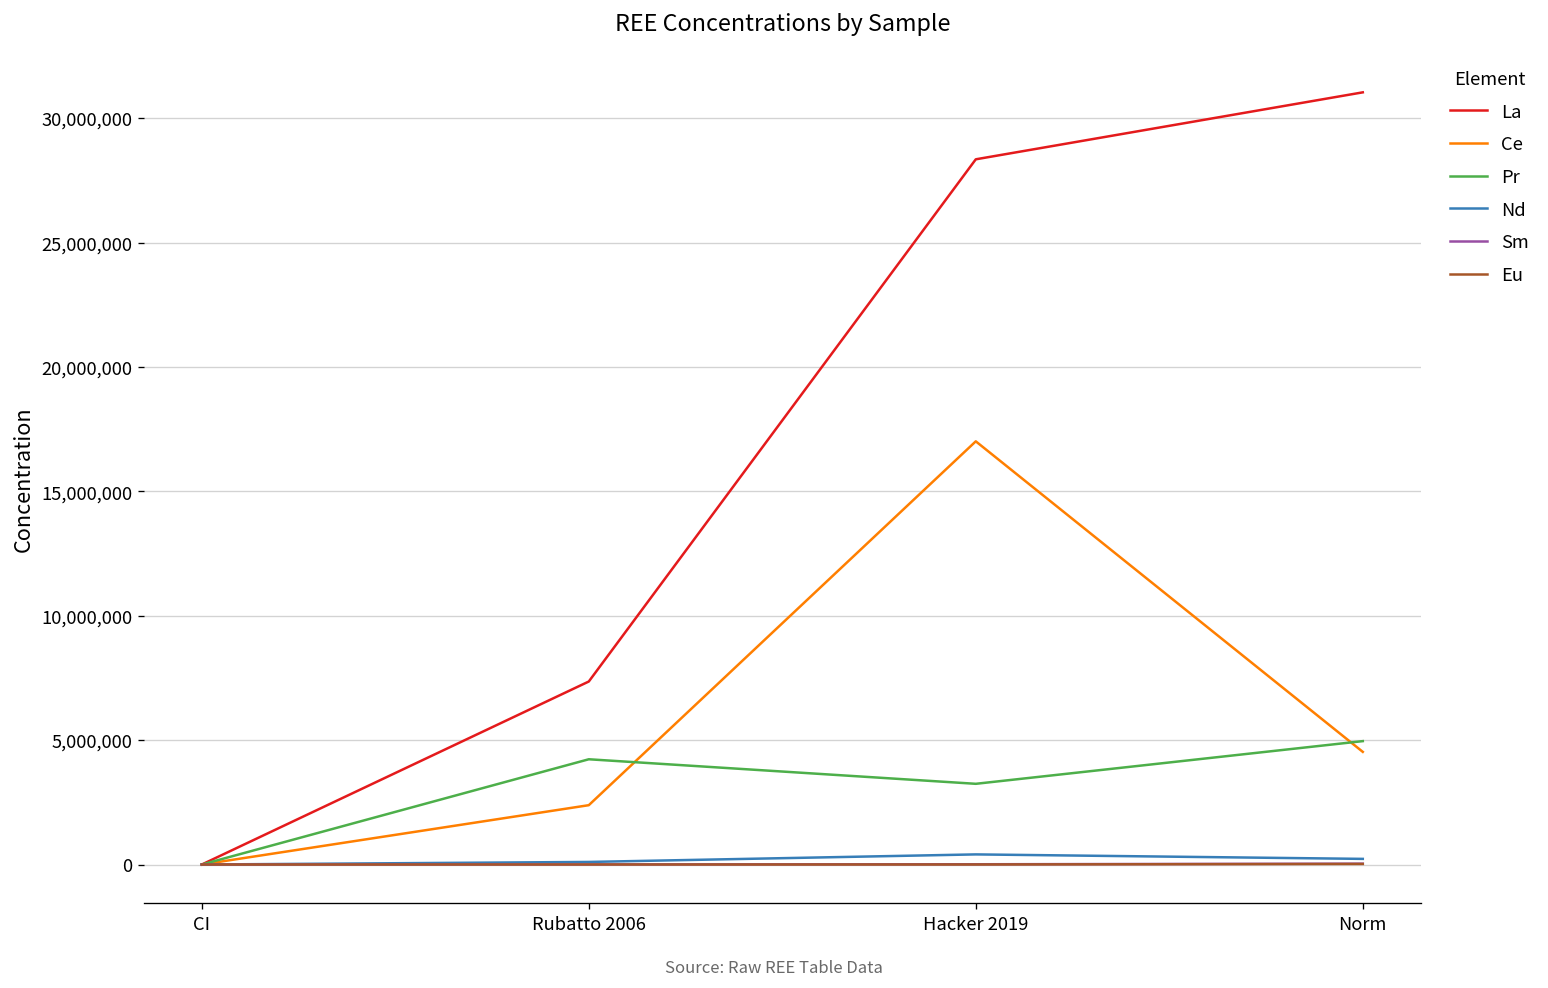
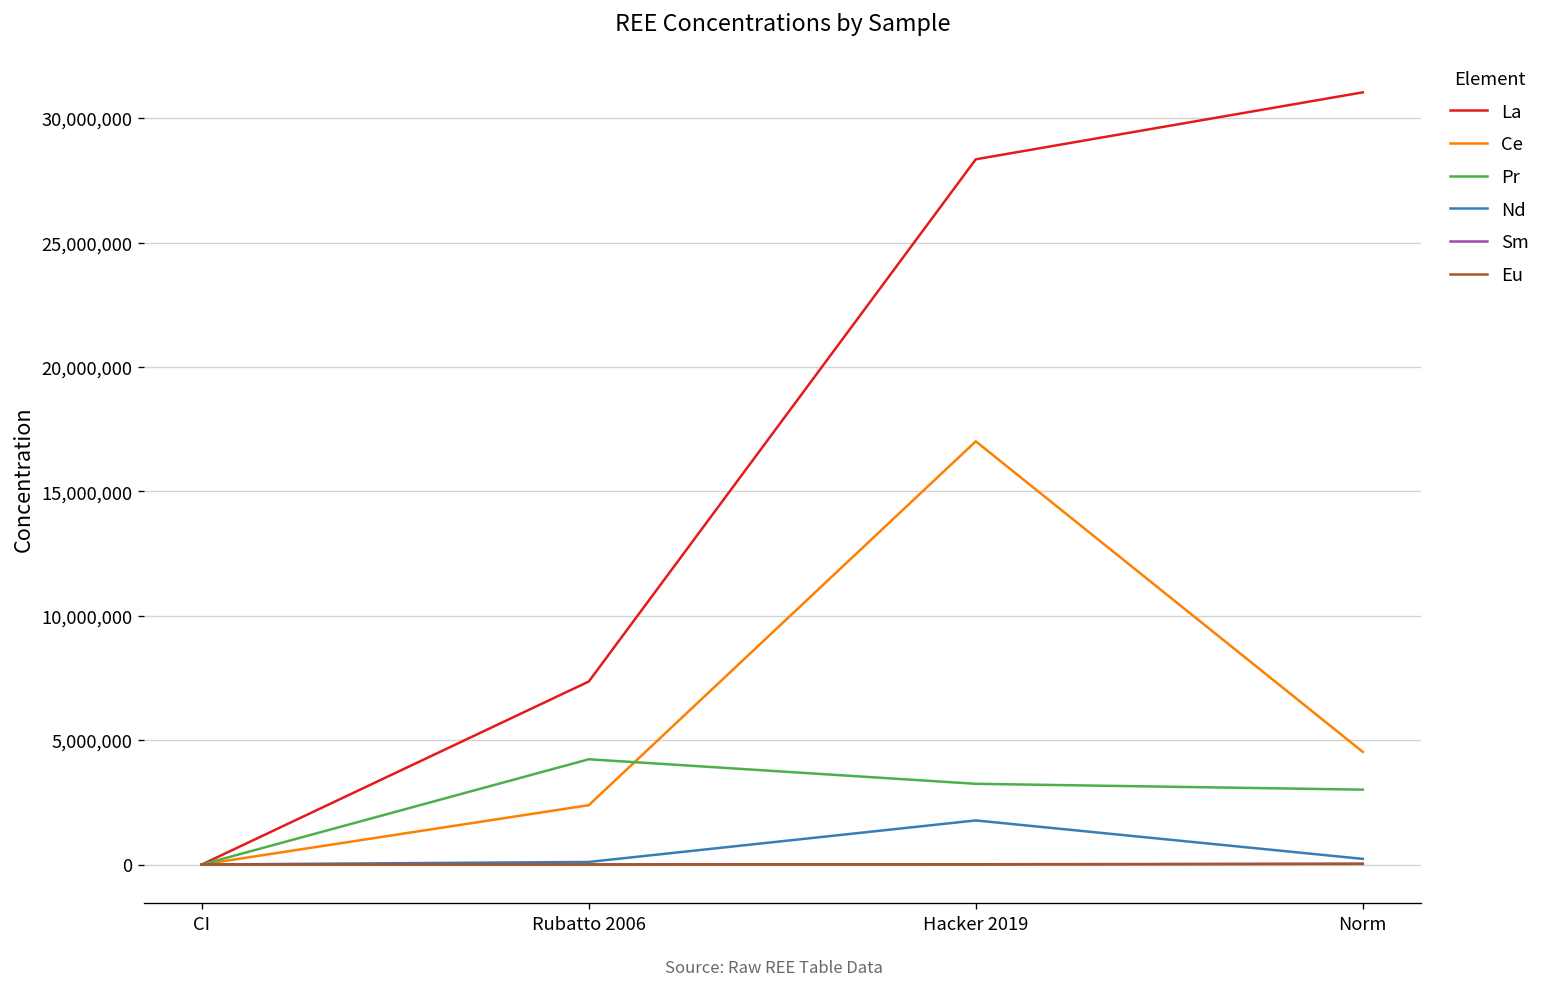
  {
    "La": {
      "Rubatto 2006": "7,400,000",
      "Hacker 2019": "28,300,000",
      "Norm": "31,000,000"
    },
    "Ce": {
      "Rubatto 2006": "2,400,000",
      "Hacker 2019": "17,000,000",
      "Norm": "4,500,000"
    },
    "Pr": {
      "Rubatto 2006": "4,200,000",
      "Hacker 2019": "3,200,000",
-     "Norm": "5,000,000"
+     "Norm": "3,000,000"
    },
    "Nd": {
-     "Hacker 2019": "400,000",
+     "Hacker 2019": "1,800,000",
      "Norm": "200,000"
    }
  }
